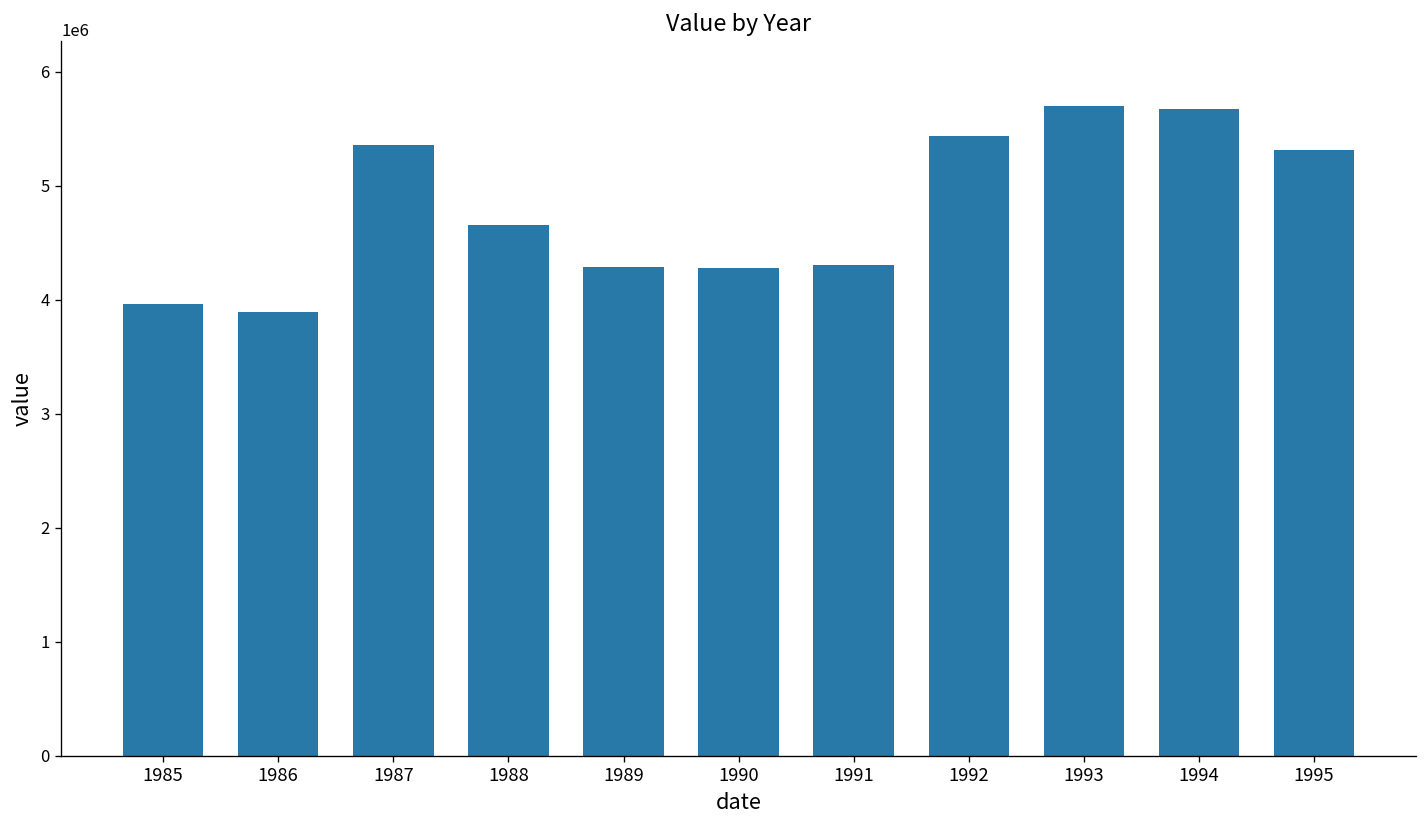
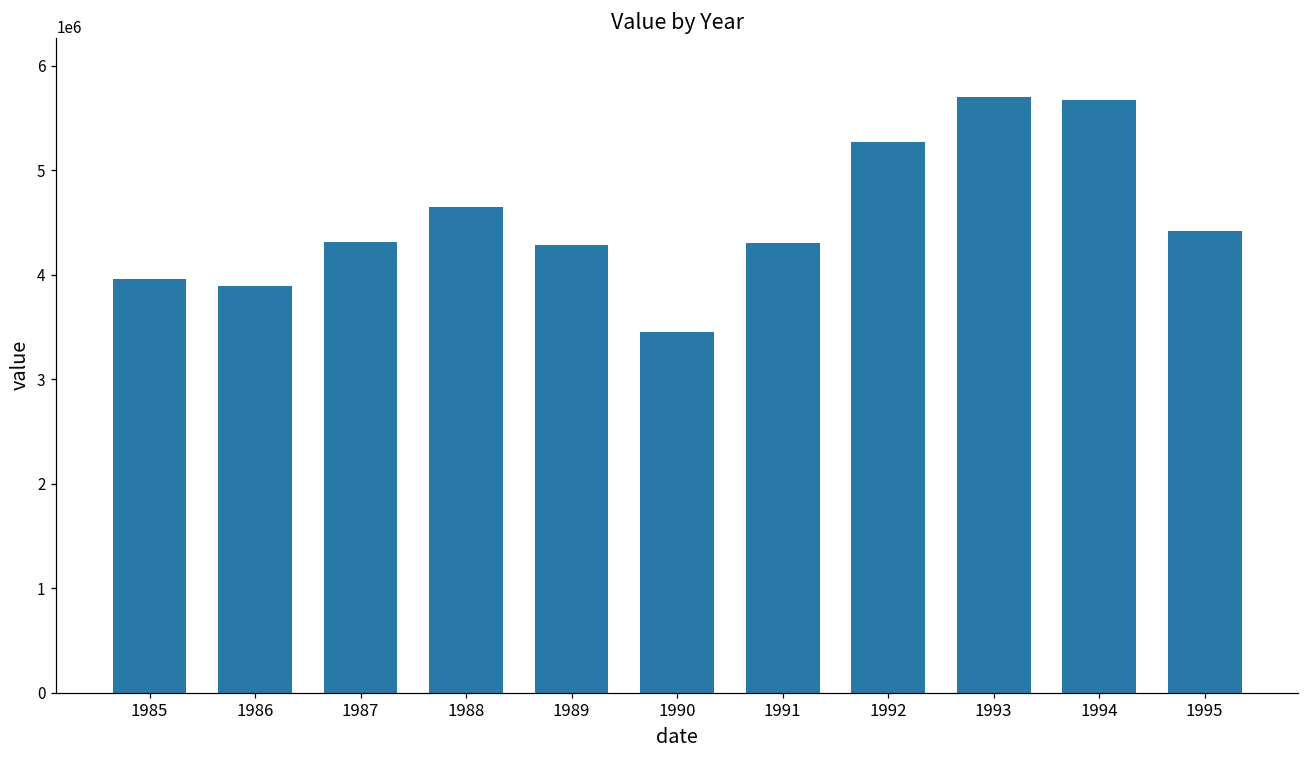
  {
    "1985": 4000000,
    "1986": 3900000,
-   "1987": 5400000,
+   "1987": 4300000,
    "1988": 4700000,
    "1989": 4300000,
-   "1990": 4300000,
+   "1990": 3500000,
    "1991": 4300000,
-   "1992": 5400000,
+   "1992": 5300000,
    "1993": 5700000,
    "1994": 5700000,
-   "1995": 5300000
+   "1995": 4400000
  }
